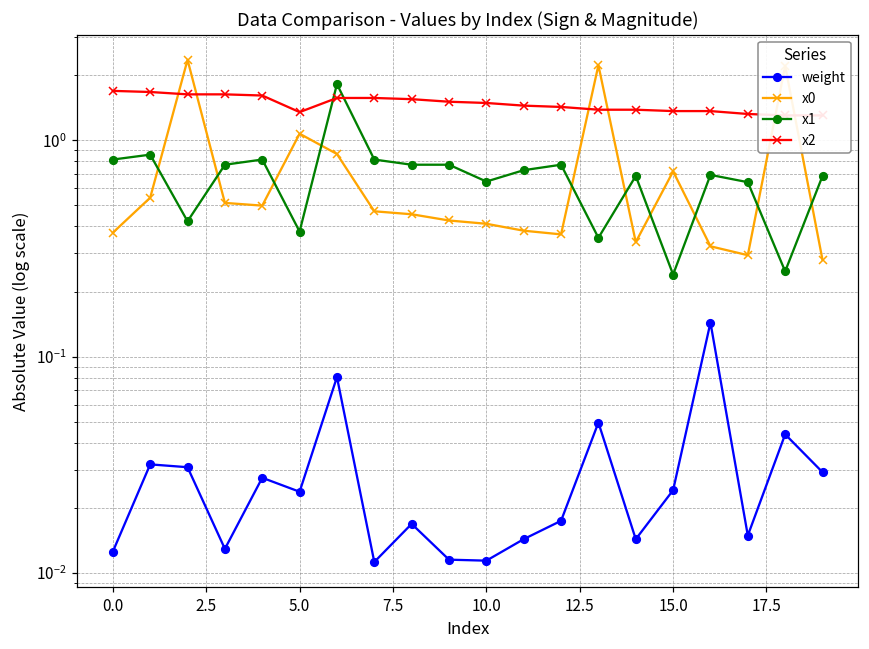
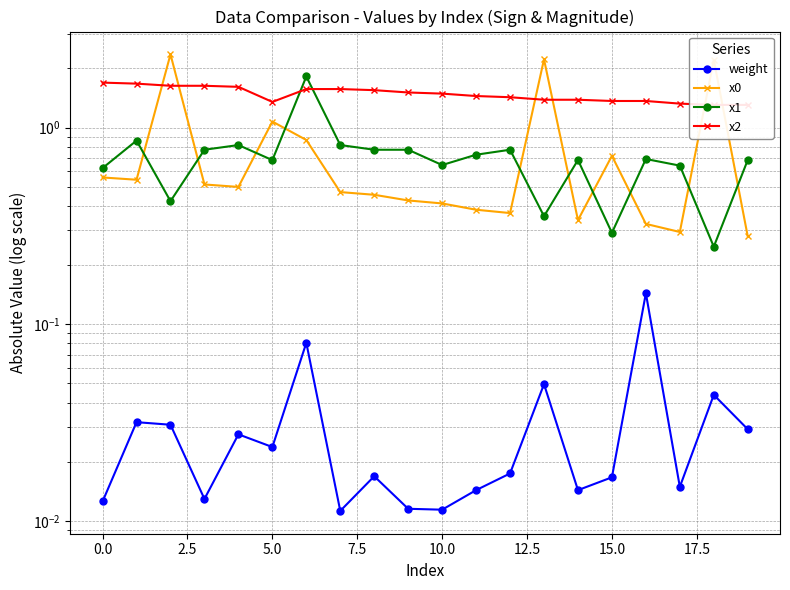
  {
    "weight": {
      "0.0": 0.013,
      "5.0": 0.024,
      "10.0": 0.011,
-     "15.0": 0.024
+     "15.0": 0.017
    },
    "x0": {
-     "0.0": 0.37,
+     "0.0": 0.56,
      "5.0": 1.1,
      "10.0": 0.41,
      "15.0": 0.72
    },
    "x1": {
-     "0.0": 0.81,
-     "5.0": 0.38,
+     "0.0": 0.62,
+     "5.0": 0.68,
      "10.0": 0.64,
-     "15.0": 0.24
+     "15.0": 0.29
    },
    "x2": {
      "0.0": 1.7,
      "5.0": 1.3,
      "10.0": 1.5,
      "15.0": 1.4
    }
  }
